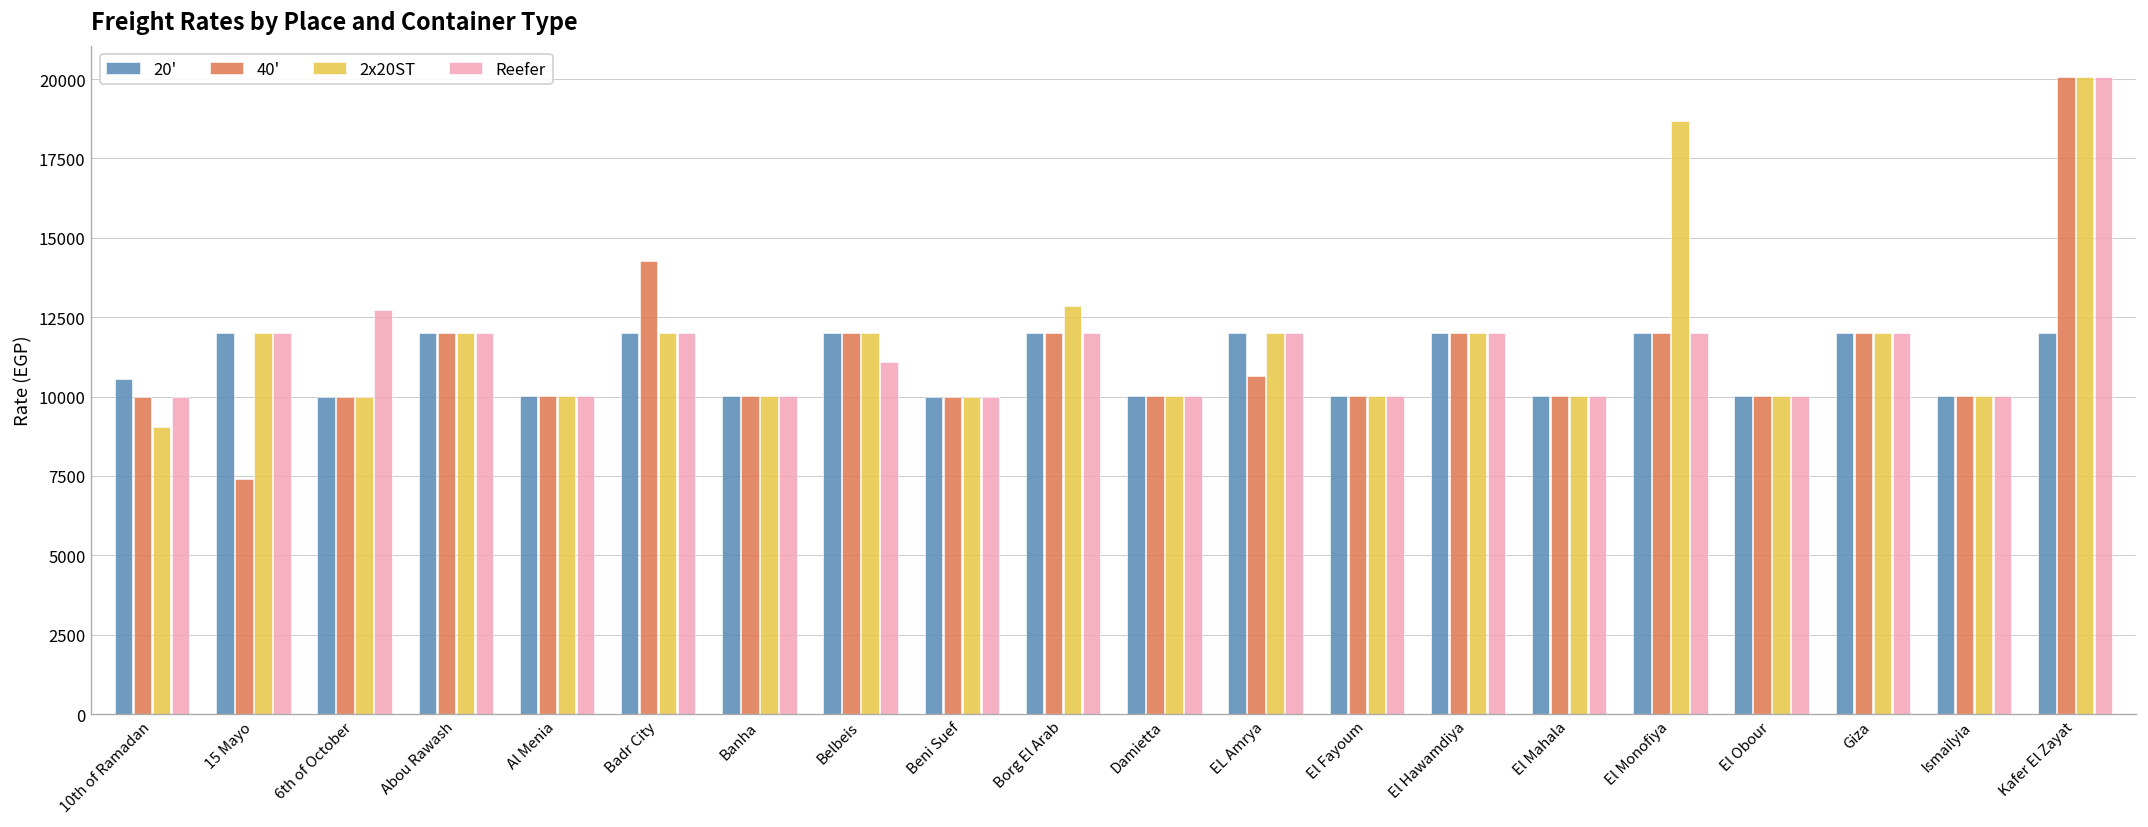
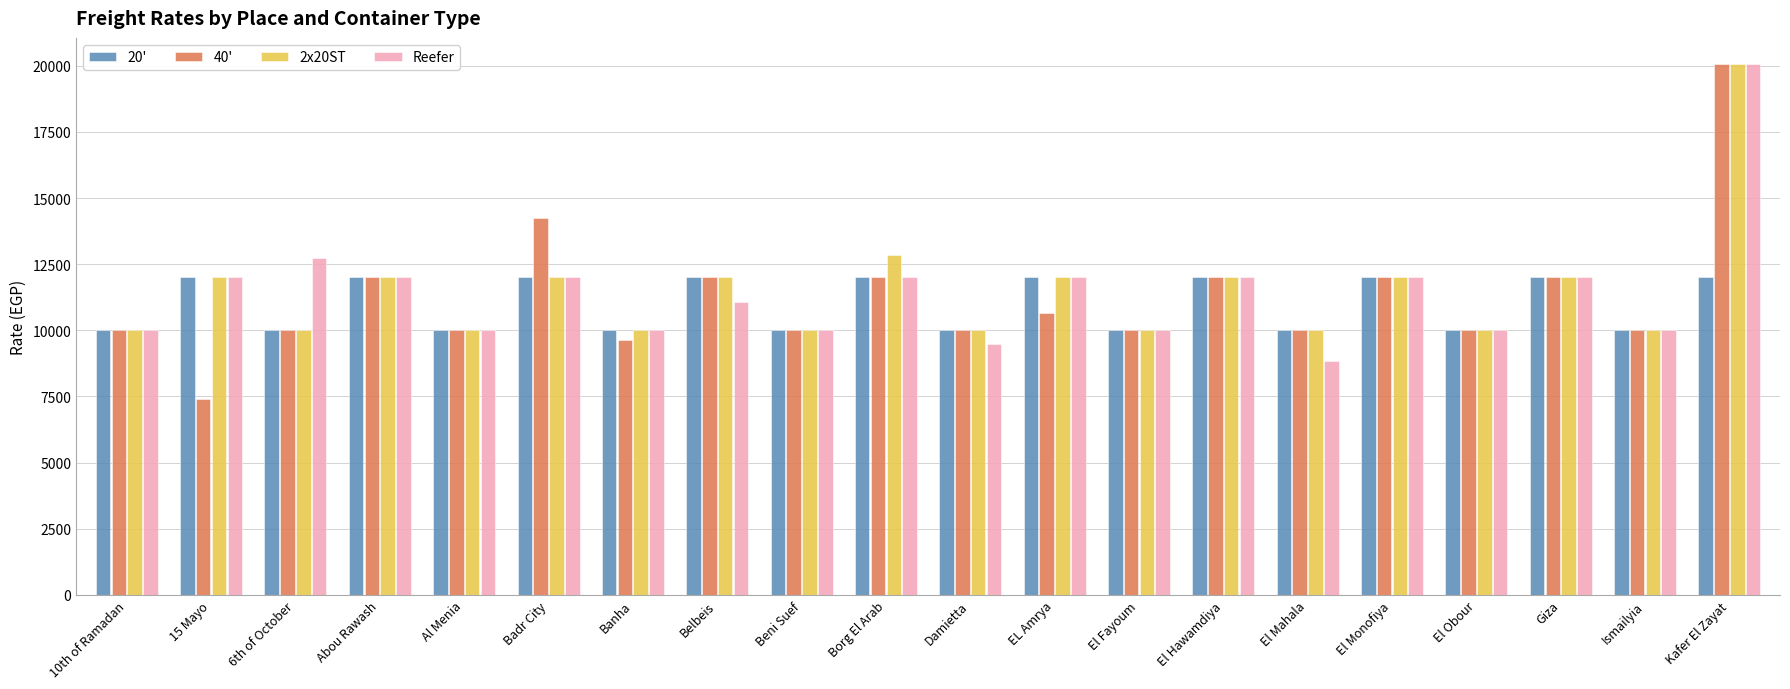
  {
    "20'": {
-     "10th of Ramadan": 10600,
+     "10th of Ramadan": 10000,
      "15 Mayo": 12000,
      "6th of October": 10000,
      "Abou Rawash": 12000,
      "Al Menia": 10000,
      "Badr City": 12000,
      "Banha": 10000,
      "Belbeis": 12000,
      "Beni Suef": 10000,
      "Borg El Arab": 12000,
      "Damietta": 10000,
      "EL Amrya": 12000,
      "El Fayoum": 10000,
      "El Hawamdiya": 12000,
      "El Mahala": 10000,
      "El Monofiya": 12000,
      "El Obour": 10000,
      "Giza": 12000,
      "Ismailyia": 10000,
      "Kafer El Zayat": 12000
    },
    "40'": {
      "10th of Ramadan": 10000,
      "15 Mayo": 7400,
      "6th of October": 10000,
      "Abou Rawash": 12000,
      "Al Menia": 10000,
      "Badr City": 14300,
-     "Banha": 10000,
+     "Banha": 9600,
      "Belbeis": 12000,
      "Beni Suef": 10000,
      "Borg El Arab": 12000,
      "Damietta": 10000,
      "EL Amrya": 10700,
      "El Fayoum": 10000,
      "El Hawamdiya": 12000,
      "El Mahala": 10000,
      "El Monofiya": 12000,
      "El Obour": 10000,
      "Giza": 12000,
      "Ismailyia": 10000,
      "Kafer El Zayat": 20100
    },
    "2x20ST": {
-     "10th of Ramadan": 9000,
+     "10th of Ramadan": 10000,
      "15 Mayo": 12000,
      "6th of October": 10000,
      "Abou Rawash": 12000,
      "Al Menia": 10000,
      "Badr City": 12000,
      "Banha": 10000,
      "Belbeis": 12000,
      "Beni Suef": 10000,
      "Borg El Arab": 12800,
      "Damietta": 10000,
      "EL Amrya": 12000,
      "El Fayoum": 10000,
      "El Hawamdiya": 12000,
      "El Mahala": 10000,
-     "El Monofiya": 18700,
+     "El Monofiya": 12000,
      "El Obour": 10000,
      "Giza": 12000,
      "Ismailyia": 10000,
      "Kafer El Zayat": 20100
    },
    "Reefer": {
      "10th of Ramadan": 10000,
      "15 Mayo": 12000,
      "6th of October": 12700,
      "Abou Rawash": 12000,
      "Al Menia": 10000,
      "Badr City": 12000,
      "Banha": 10000,
      "Belbeis": 11100,
      "Beni Suef": 10000,
      "Borg El Arab": 12000,
-     "Damietta": 10000,
+     "Damietta": 9500,
      "EL Amrya": 12000,
      "El Fayoum": 10000,
      "El Hawamdiya": 12000,
-     "El Mahala": 10000,
+     "El Mahala": 8800,
      "El Monofiya": 12000,
      "El Obour": 10000,
      "Giza": 12000,
      "Ismailyia": 10000,
      "Kafer El Zayat": 20100
    }
  }
